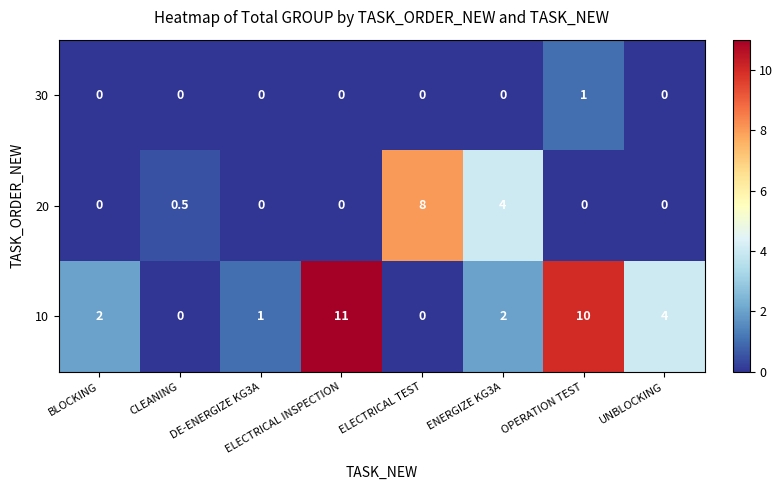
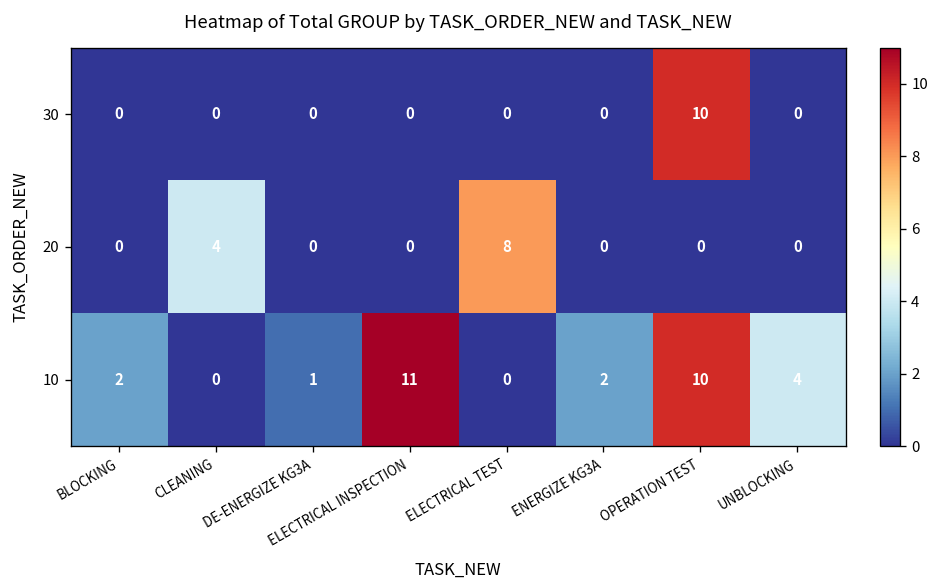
  {
    "30": {
      "BLOCKING": 0,
      "CLEANING": 0,
      "DE-ENERGIZE KG3A": 0,
      "ELECTRICAL INSPECTION": 0,
      "ELECTRICAL TEST": 0,
      "ENERGIZE KG3A": 0,
-     "OPERATION TEST": 1,
+     "OPERATION TEST": 10,
      "UNBLOCKING": 0
    },
    "20": {
      "BLOCKING": 0,
-     "CLEANING": 0.5,
+     "CLEANING": 4,
      "DE-ENERGIZE KG3A": 0,
      "ELECTRICAL INSPECTION": 0,
      "ELECTRICAL TEST": 8,
-     "ENERGIZE KG3A": 4,
+     "ENERGIZE KG3A": 0,
      "OPERATION TEST": 0,
      "UNBLOCKING": 0
    },
    "10": {
      "BLOCKING": 2,
      "CLEANING": 0,
      "DE-ENERGIZE KG3A": 1,
      "ELECTRICAL INSPECTION": 11,
      "ELECTRICAL TEST": 0,
      "ENERGIZE KG3A": 2,
      "OPERATION TEST": 10,
      "UNBLOCKING": 4
    }
  }
